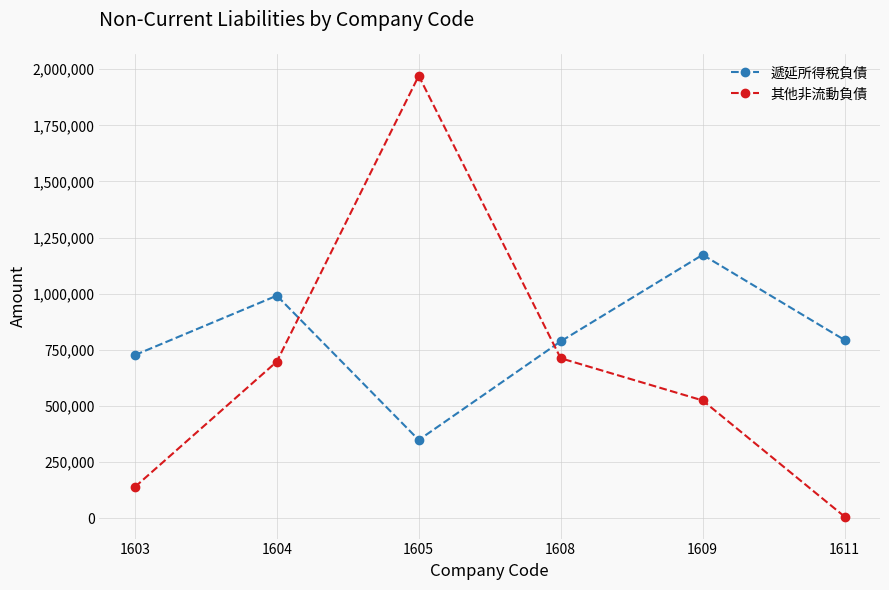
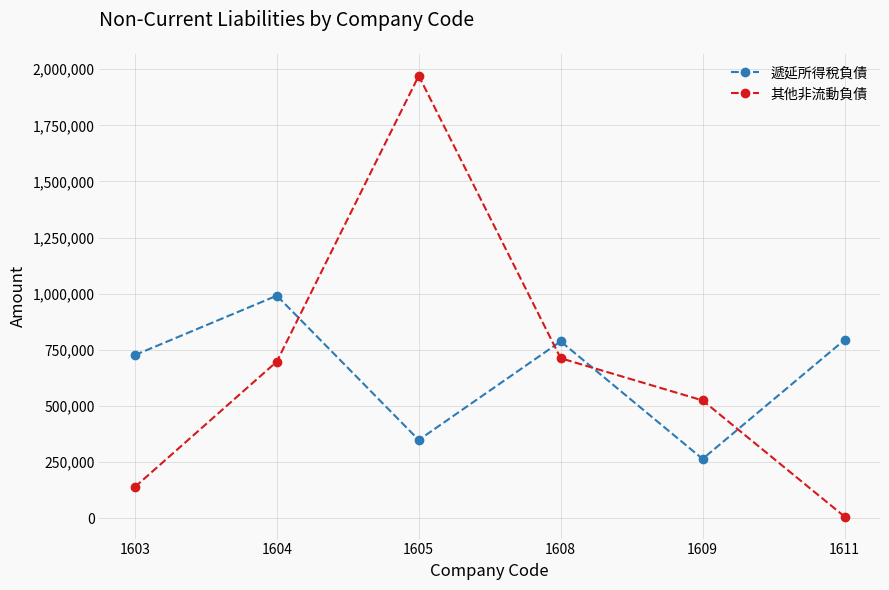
  {
    "遞延所得稅負債": {
      "1603": "730,000",
      "1604": "990,000",
      "1605": "350,000",
      "1608": "790,000",
-     "1609": "1,170,000",
+     "1609": "260,000",
      "1611": "790,000"
    },
    "其他非流動負債": {
      "1603": "140,000",
      "1604": "700,000",
      "1605": "1,970,000",
      "1608": "710,000",
      "1609": "520,000",
      "1611": "10,000"
    }
  }
